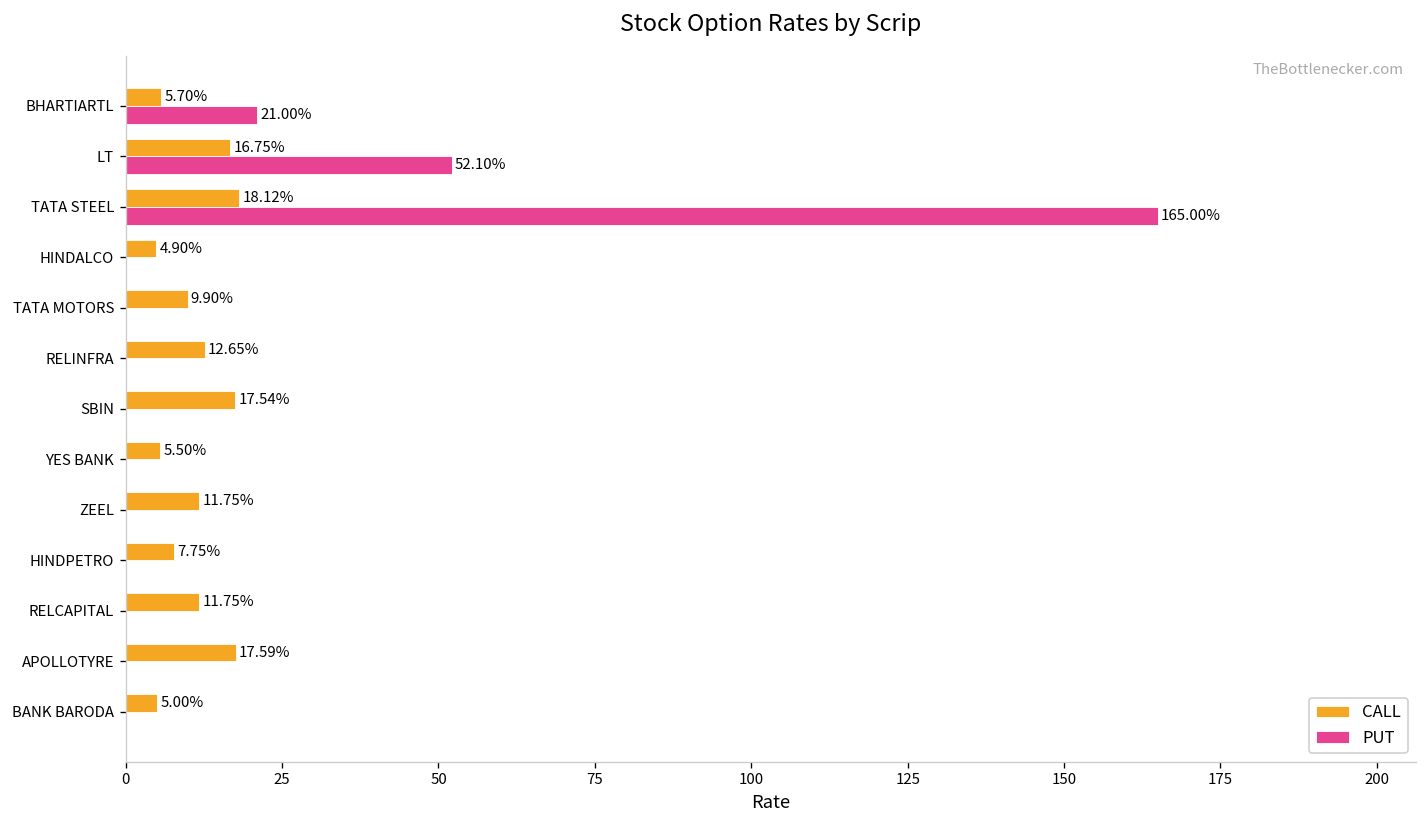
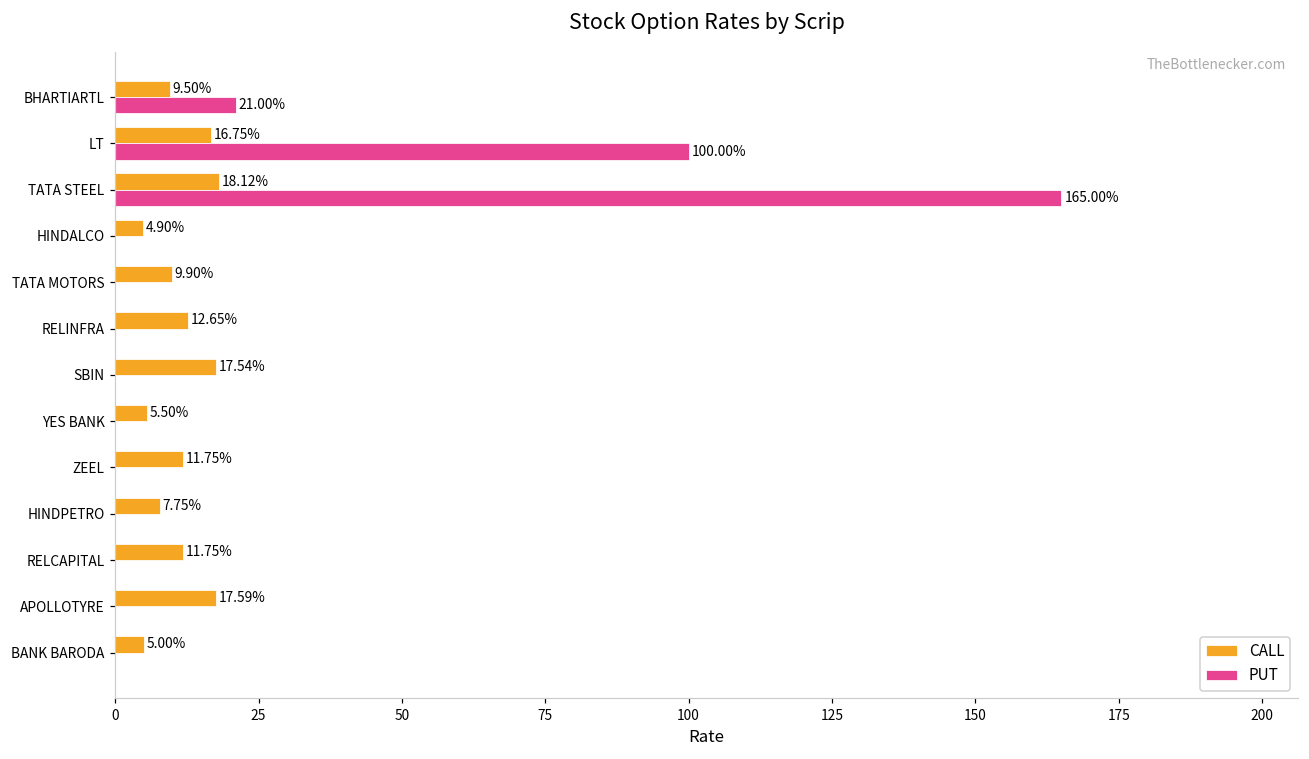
  {
    "CALL": {
-     "BHARTIARTL": "5.70%",
+     "BHARTIARTL": "9.50%",
      "LT": "16.75%",
      "TATA STEEL": "18.12%",
      "HINDALCO": "4.90%",
      "TATA MOTORS": "9.90%",
      "RELINFRA": "12.65%",
      "SBIN": "17.54%",
      "YES BANK": "5.50%",
      "ZEEL": "11.75%",
      "HINDPETRO": "7.75%",
      "RELCAPITAL": "11.75%",
      "APOLLOTYRE": "17.59%",
      "BANK BARODA": "5.00%"
    },
    "PUT": {
      "BHARTIARTL": "21.00%",
-     "LT": "52.10%",
+     "LT": "100.00%",
      "TATA STEEL": "165.00%"
    }
  }
